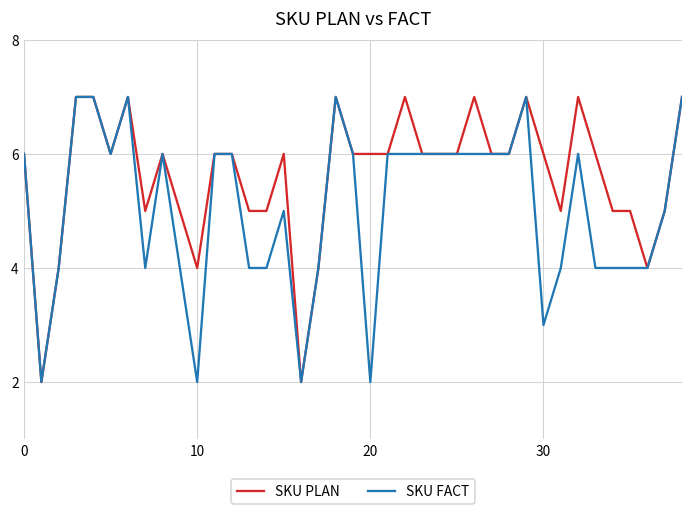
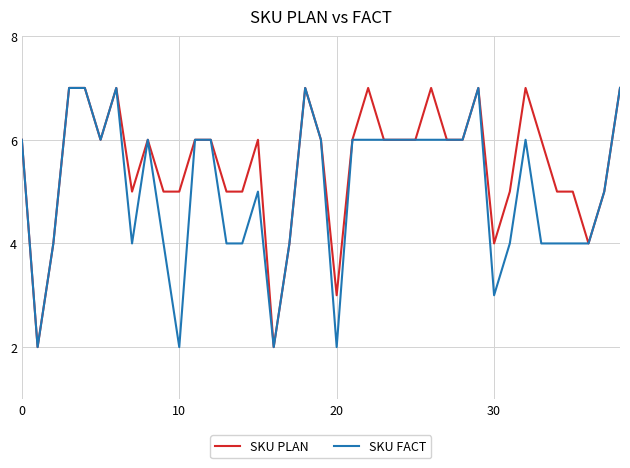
  {
    "SKU PLAN": {
-     "10": 4,
-     "20": 6,
-     "30": 6
+     "10": 5,
+     "20": 3,
+     "30": 4
    },
    "SKU FACT": {
      "10": 2,
      "20": 2,
      "30": 3
    }
  }
